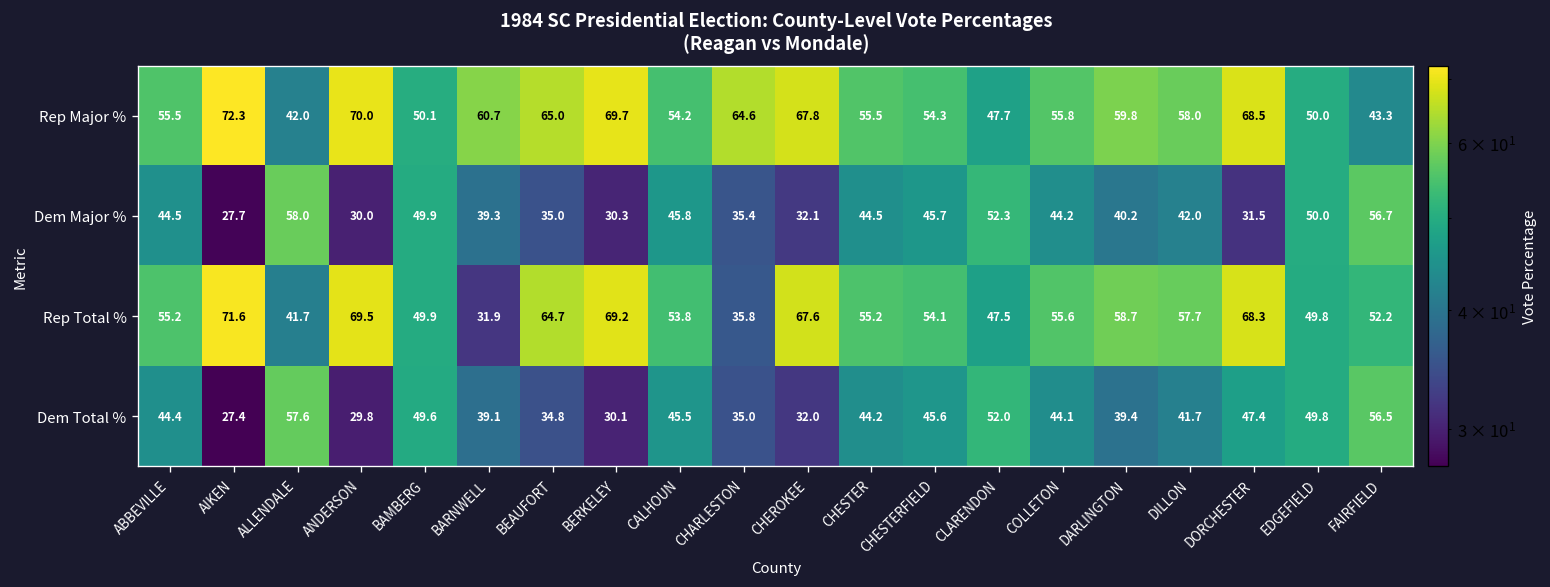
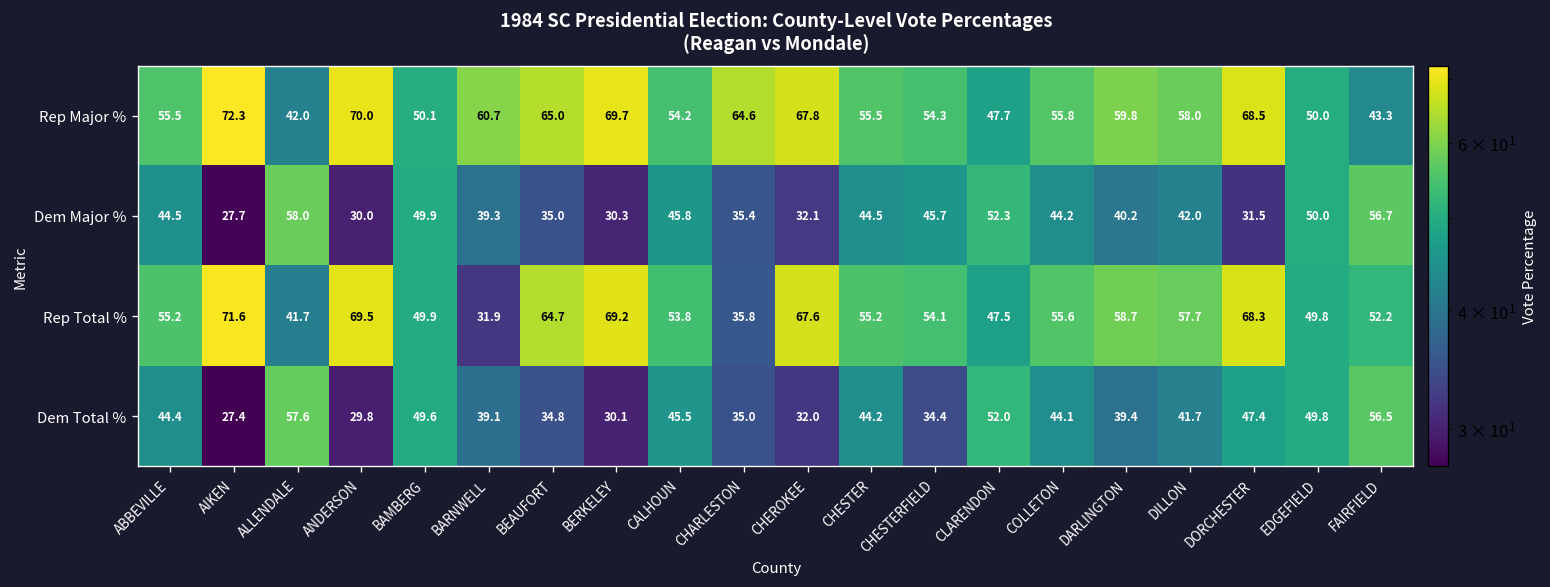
  {
    "Rep Major %": {
      "ABBEVILLE": 55.5,
      "AIKEN": 72.3,
      "ALLENDALE": 42.0,
      "ANDERSON": 70.0,
      "BAMBERG": 50.1,
      "BARNWELL": 60.7,
      "BEAUFORT": 65.0,
      "BERKELEY": 69.7,
      "CALHOUN": 54.2,
      "CHARLESTON": 64.6,
      "CHEROKEE": 67.8,
      "CHESTER": 55.5,
      "CHESTERFIELD": 54.3,
      "CLARENDON": 47.7,
      "COLLETON": 55.8,
      "DARLINGTON": 59.8,
      "DILLON": 58.0,
      "DORCHESTER": 68.5,
      "EDGEFIELD": 50.0,
      "FAIRFIELD": 43.3
    },
    "Dem Major %": {
      "ABBEVILLE": 44.5,
      "AIKEN": 27.7,
      "ALLENDALE": 58.0,
      "ANDERSON": 30.0,
      "BAMBERG": 49.9,
      "BARNWELL": 39.3,
      "BEAUFORT": 35.0,
      "BERKELEY": 30.3,
      "CALHOUN": 45.8,
      "CHARLESTON": 35.4,
      "CHEROKEE": 32.1,
      "CHESTER": 44.5,
      "CHESTERFIELD": 45.7,
      "CLARENDON": 52.3,
      "COLLETON": 44.2,
      "DARLINGTON": 40.2,
      "DILLON": 42.0,
      "DORCHESTER": 31.5,
      "EDGEFIELD": 50.0,
      "FAIRFIELD": 56.7
    },
    "Rep Total %": {
      "ABBEVILLE": 55.2,
      "AIKEN": 71.6,
      "ALLENDALE": 41.7,
      "ANDERSON": 69.5,
      "BAMBERG": 49.9,
      "BARNWELL": 31.9,
      "BEAUFORT": 64.7,
      "BERKELEY": 69.2,
      "CALHOUN": 53.8,
      "CHARLESTON": 35.8,
      "CHEROKEE": 67.6,
      "CHESTER": 55.2,
      "CHESTERFIELD": 54.1,
      "CLARENDON": 47.5,
      "COLLETON": 55.6,
      "DARLINGTON": 58.7,
      "DILLON": 57.7,
      "DORCHESTER": 68.3,
      "EDGEFIELD": 49.8,
      "FAIRFIELD": 52.2
    },
    "Dem Total %": {
      "ABBEVILLE": 44.4,
      "AIKEN": 27.4,
      "ALLENDALE": 57.6,
      "ANDERSON": 29.8,
      "BAMBERG": 49.6,
      "BARNWELL": 39.1,
      "BEAUFORT": 34.8,
      "BERKELEY": 30.1,
      "CALHOUN": 45.5,
      "CHARLESTON": 35.0,
      "CHEROKEE": 32.0,
      "CHESTER": 44.2,
-     "CHESTERFIELD": 45.6,
+     "CHESTERFIELD": 34.4,
      "CLARENDON": 52.0,
      "COLLETON": 44.1,
      "DARLINGTON": 39.4,
      "DILLON": 41.7,
      "DORCHESTER": 47.4,
      "EDGEFIELD": 49.8,
      "FAIRFIELD": 56.5
    }
  }
